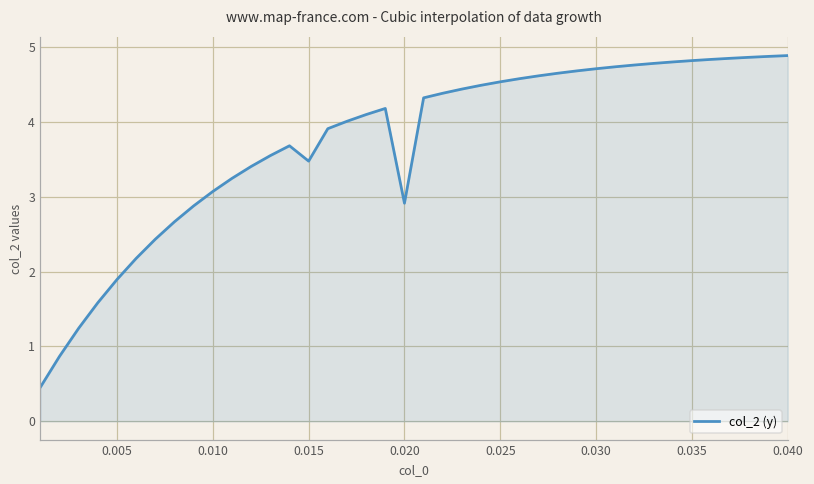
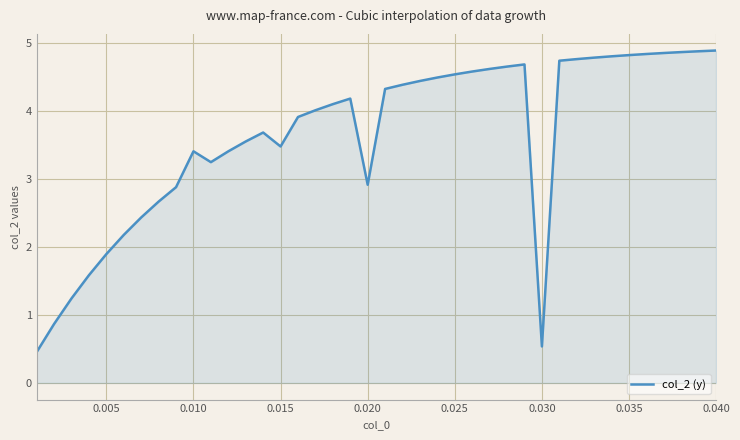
  {
    "0.005": 1.9,
-   "0.010": 3.1,
+   "0.010": 3.4,
    "0.015": 3.5,
    "0.020": 2.9,
    "0.025": 4.5,
-   "0.030": 4.7,
+   "0.030": 0.5,
    "0.035": 4.8,
    "0.040": 4.9
  }
